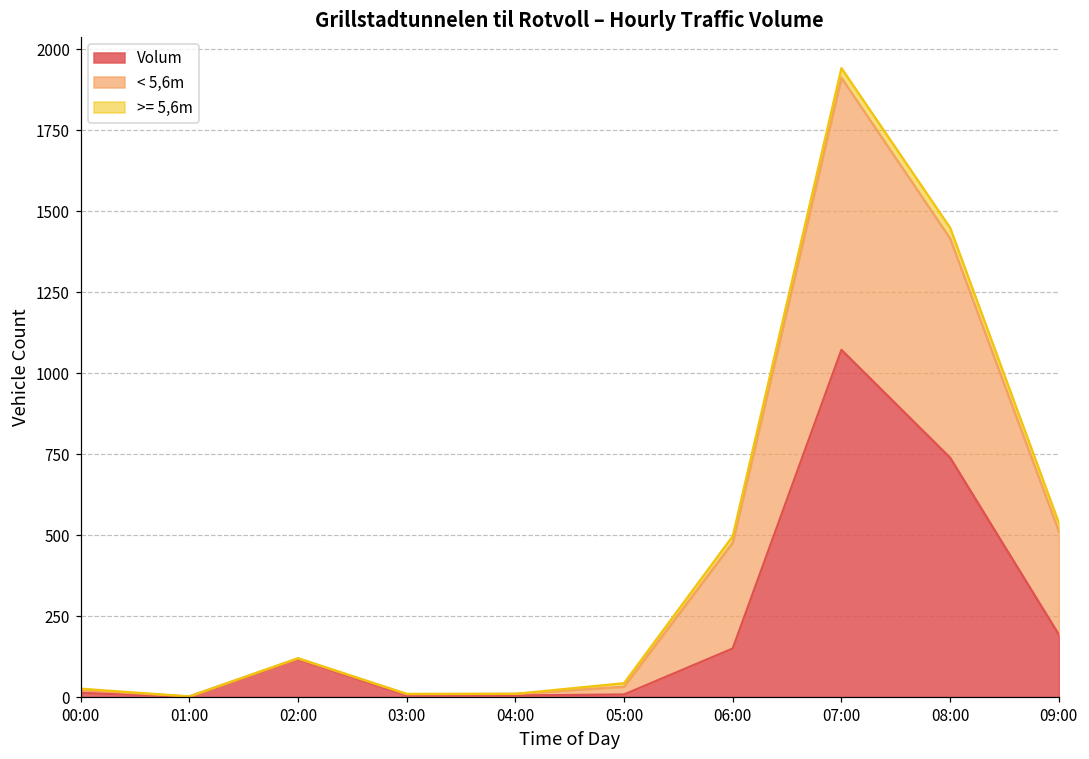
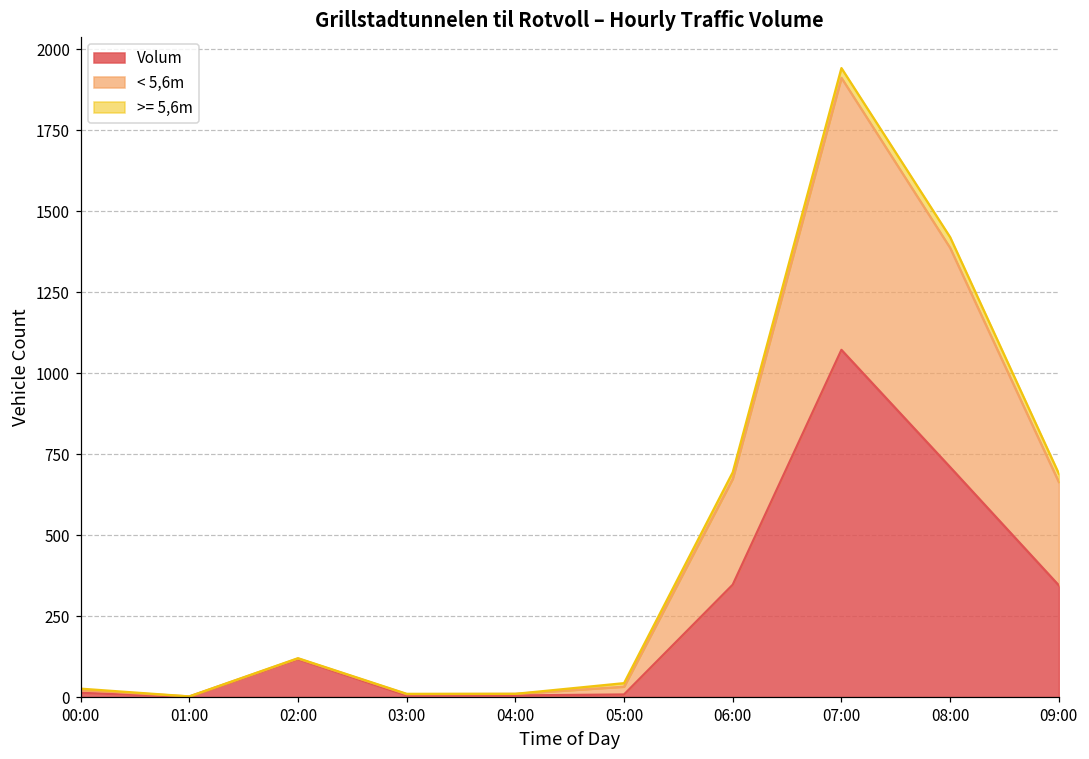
  {
    "Volum": {
      "00:00": 10,
      "05:00": 10,
-     "06:00": 150,
+     "06:00": 350,
      "07:00": 1070,
-     "08:00": 740,
-     "09:00": 190
+     "08:00": 710,
+     "09:00": 350
    }
  }
